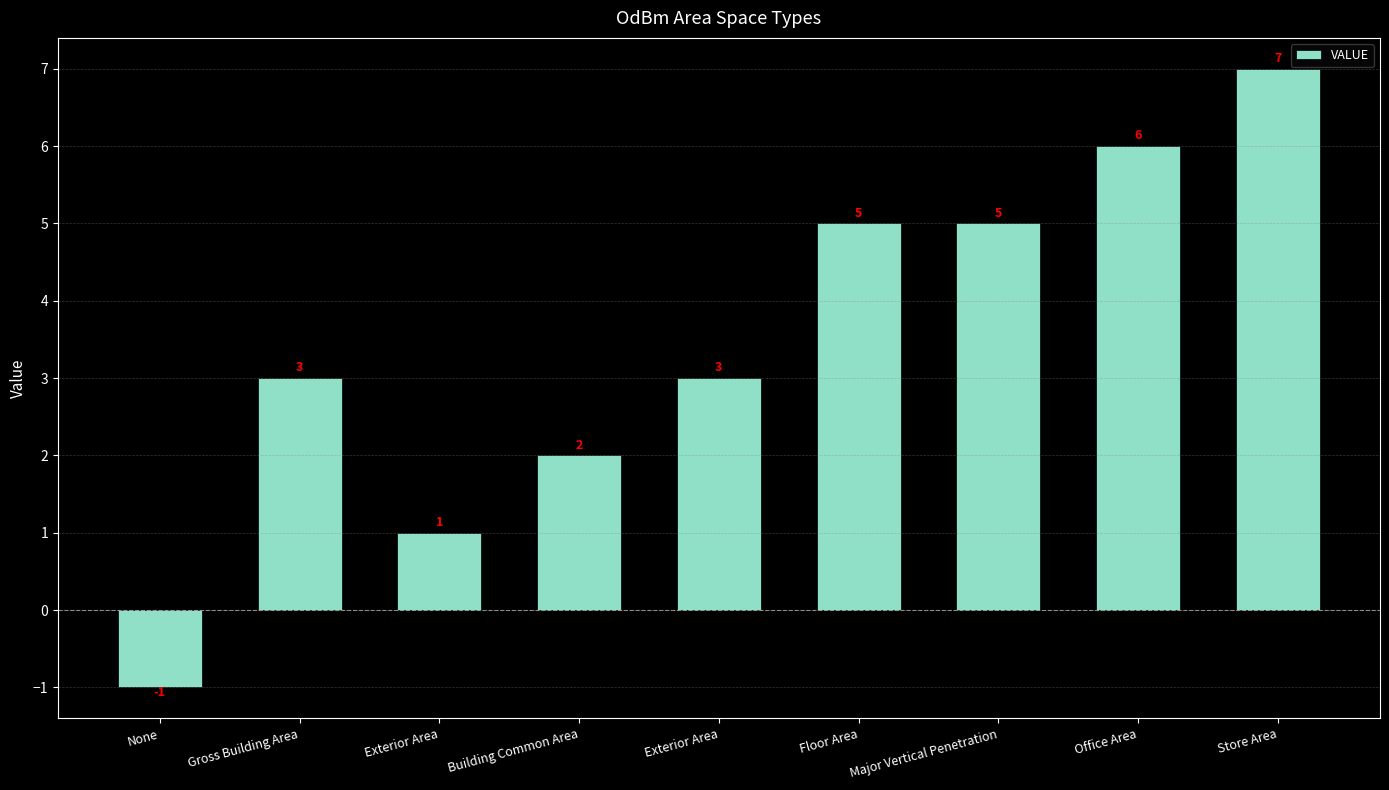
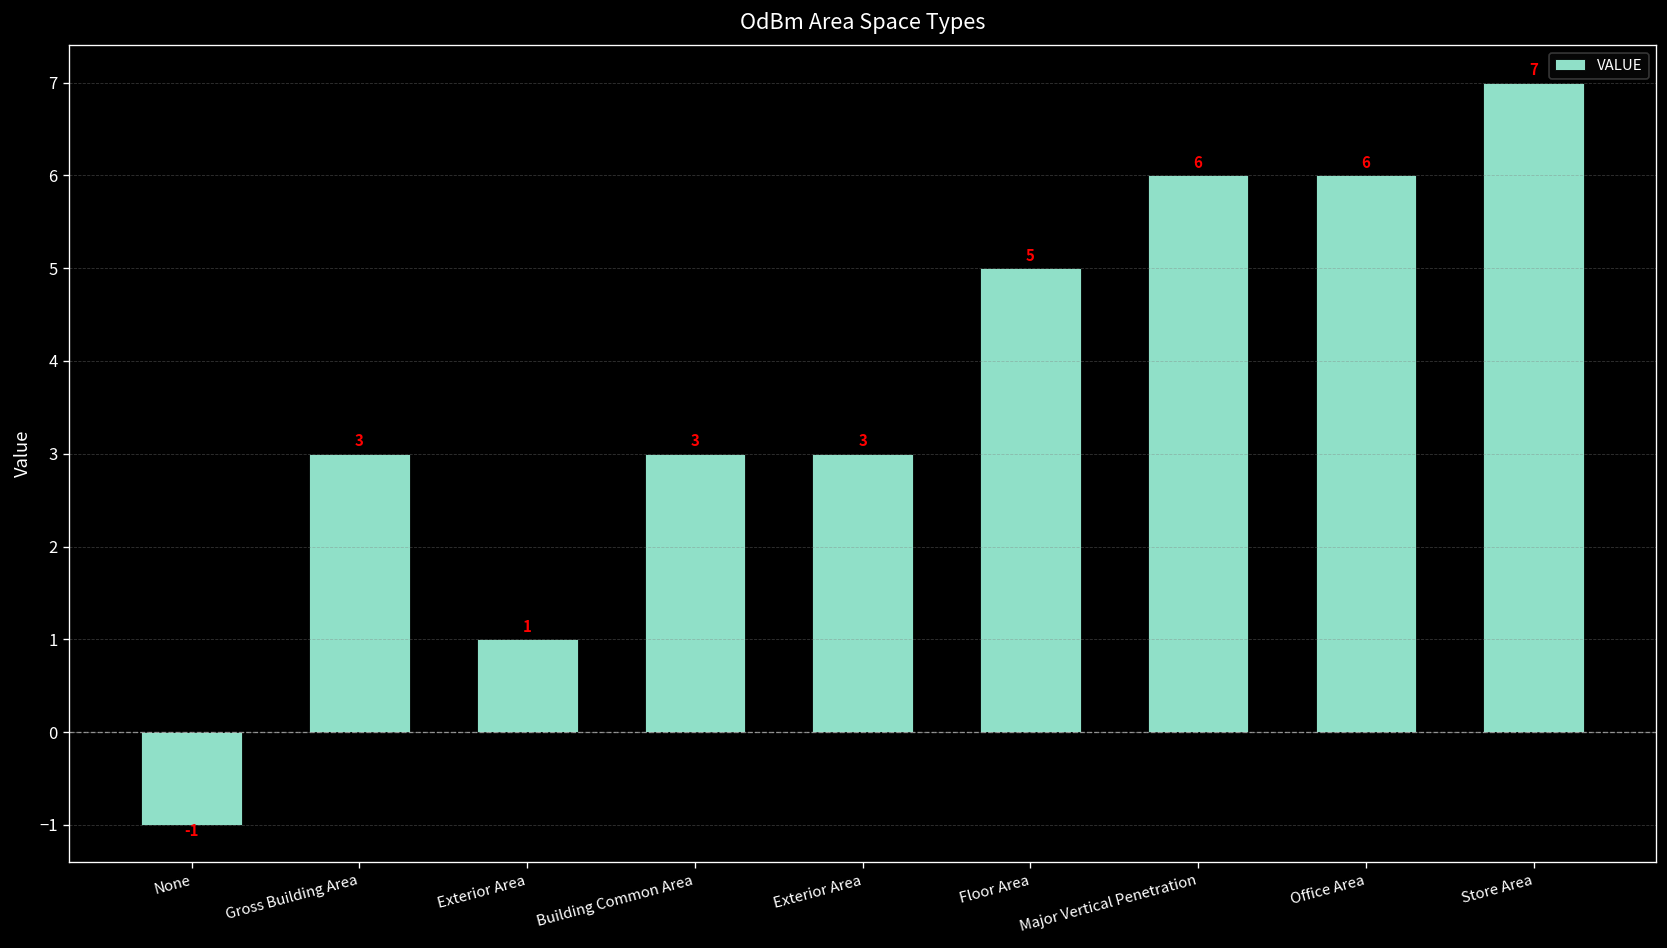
  {
    "None": -1,
    "Gross Building Area": 3,
-   "Building Common Area": 2,
+   "Building Common Area": 3,
    "Floor Area": 5,
-   "Major Vertical Penetration": 5,
+   "Major Vertical Penetration": 6,
    "Office Area": 6,
    "Store Area": 7
  }
